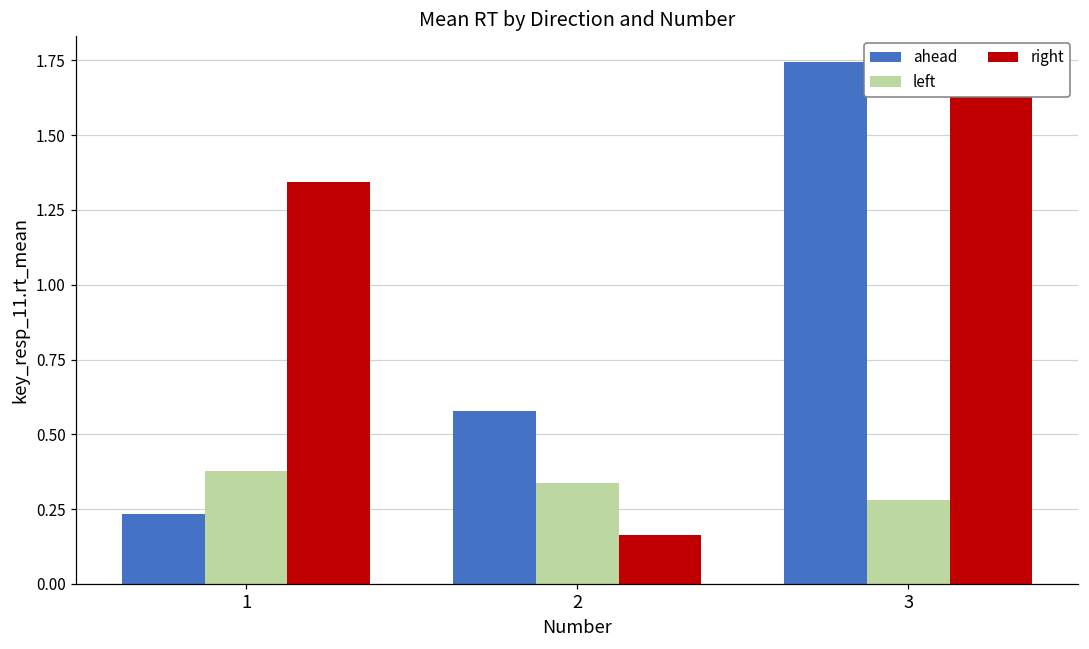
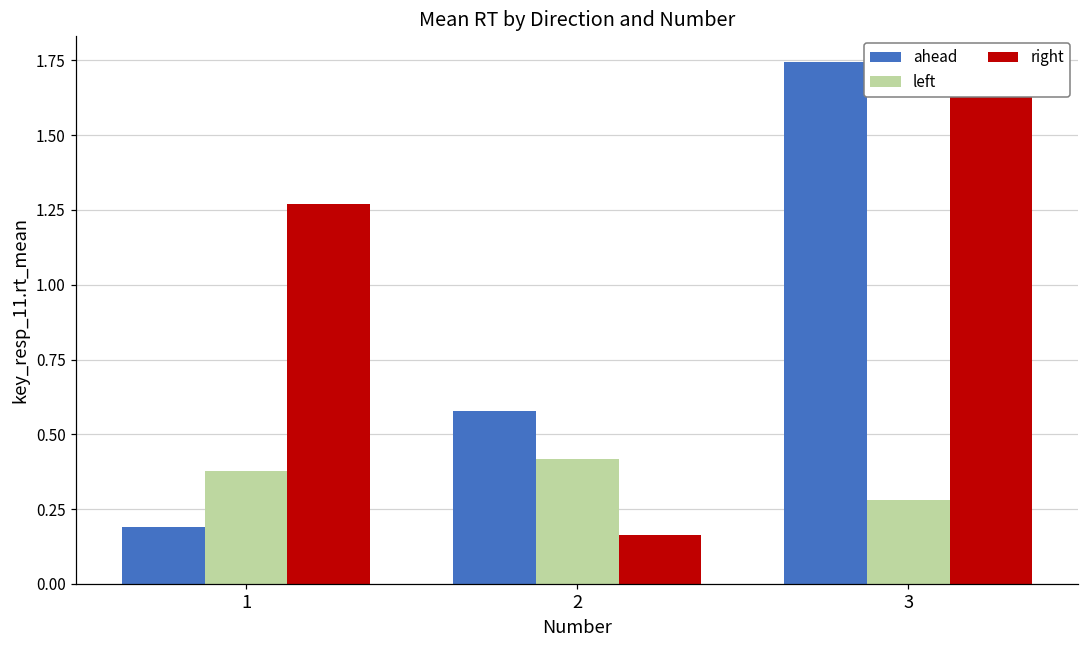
  {
    "ahead": {
-     "1": 0.23,
+     "1": 0.19,
      "2": 0.58,
      "3": 1.75
    },
    "left": {
      "1": 0.38,
-     "2": 0.34,
+     "2": 0.42,
      "3": 0.28
    },
    "right": {
-     "1": 1.34,
+     "1": 1.27,
      "2": 0.16
    }
  }
